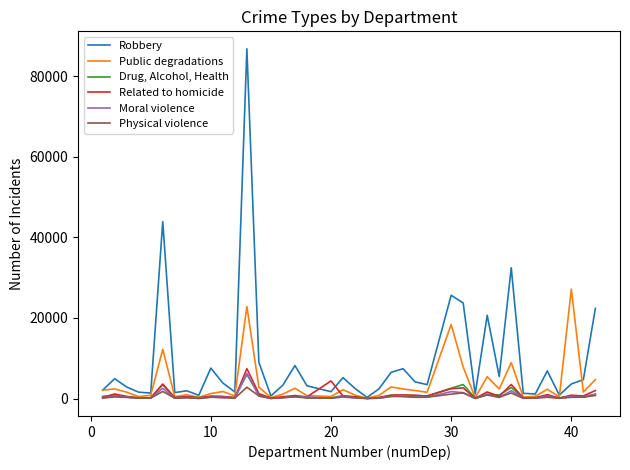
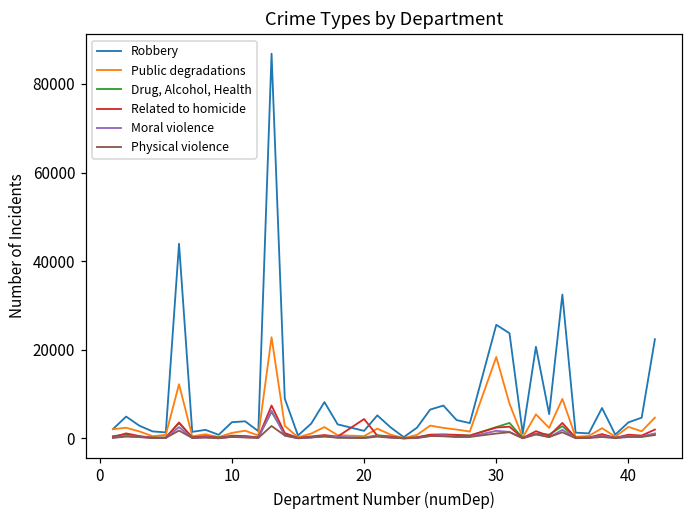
  {
    "Robbery": {
-     "10": 8000,
+     "10": 4000,
      "20": 2000,
      "30": 26000,
      "40": 4000
    },
    "Public degradations": {
      "30": 18000,
-     "40": 27000
+     "40": 3000
    },
    "Related to homicide": {
      "20": 4000
    }
  }
